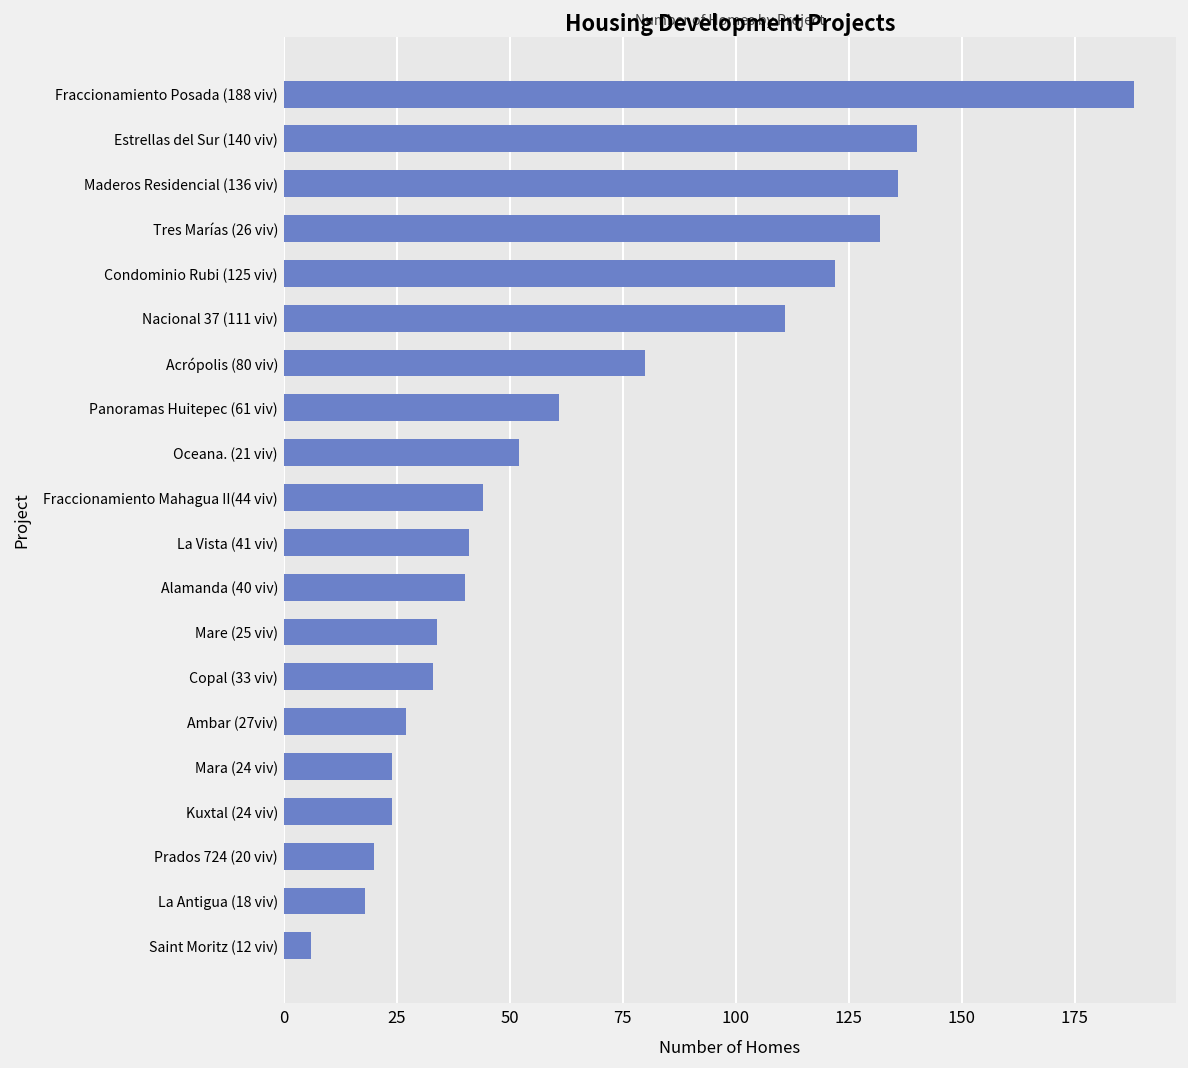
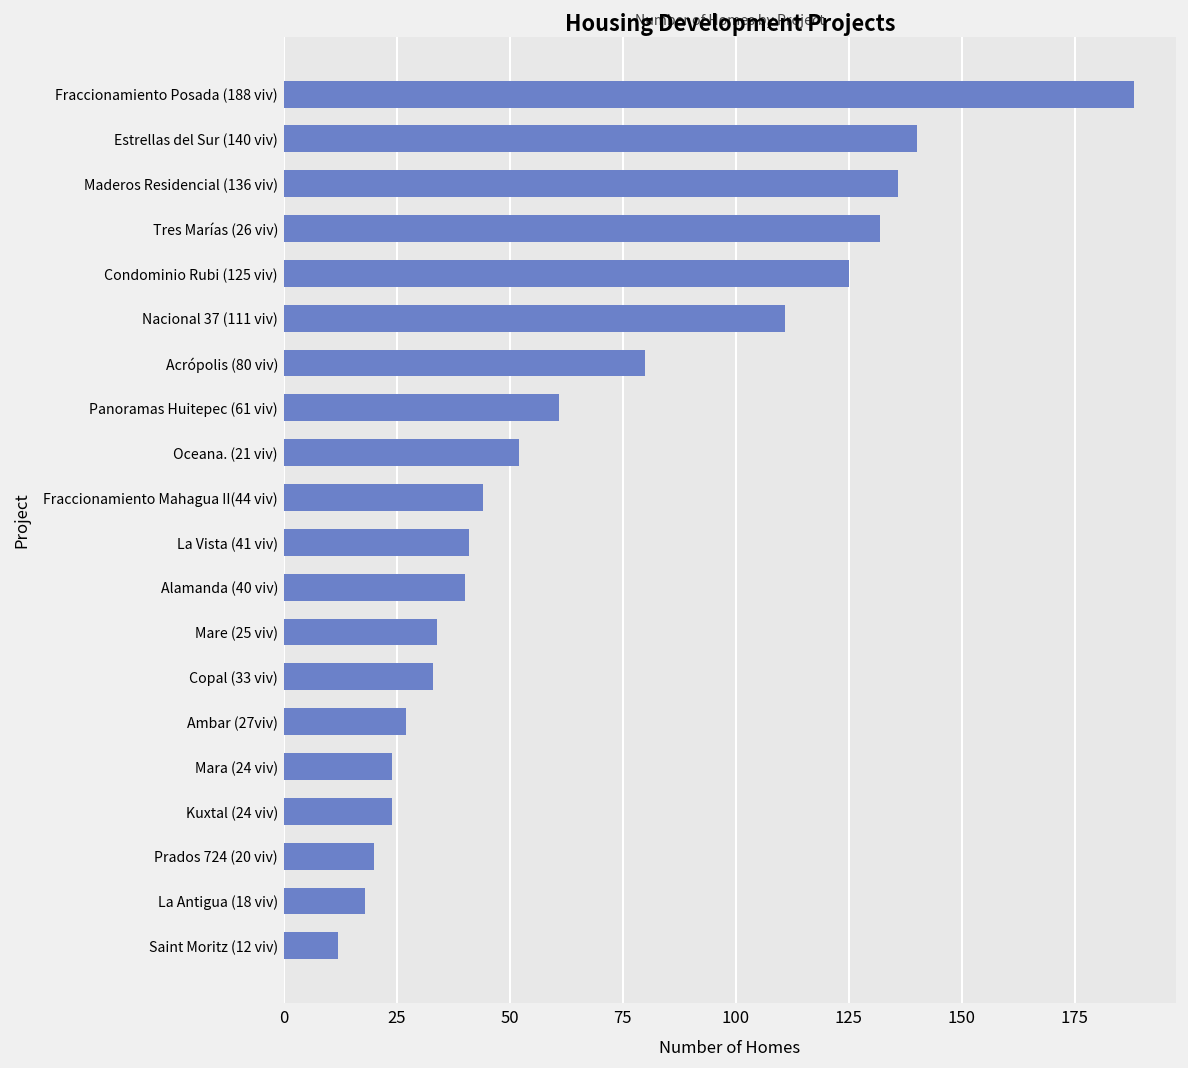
  {
    "Fraccionamiento Posada (188 viv)": 188,
    "Estrellas del Sur (140 viv)": 140,
    "Maderos Residencial (136 viv)": 136,
    "Tres Marías (26 viv)": 132,
-   "Condominio Rubi (125 viv)": 122,
+   "Condominio Rubi (125 viv)": 125,
    "Nacional 37 (111 viv)": 111,
    "Acrópolis (80 viv)": 80,
    "Panoramas Huitepec (61 viv)": 61,
    "Oceana. (21 viv)": 52,
    "Fraccionamiento Mahagua II(44 viv)": 44,
    "La Vista (41 viv)": 41,
    "Alamanda (40 viv)": 40,
    "Mare (25 viv)": 34,
    "Copal (33 viv)": 33,
    "Ambar (27viv)": 27,
    "Mara (24 viv)": 24,
    "Kuxtal (24 viv)": 24,
    "Prados 724 (20 viv)": 20,
    "La Antigua (18 viv)": 18,
-   "Saint Moritz (12 viv)": 6
+   "Saint Moritz (12 viv)": 12
  }
